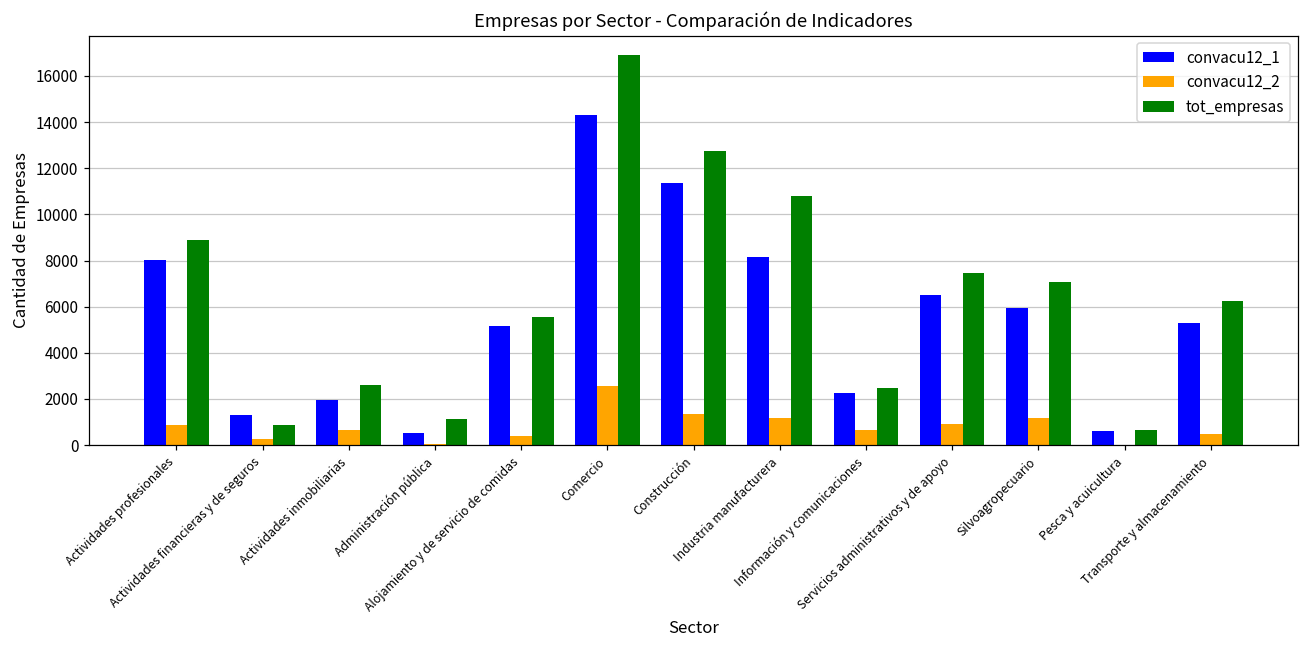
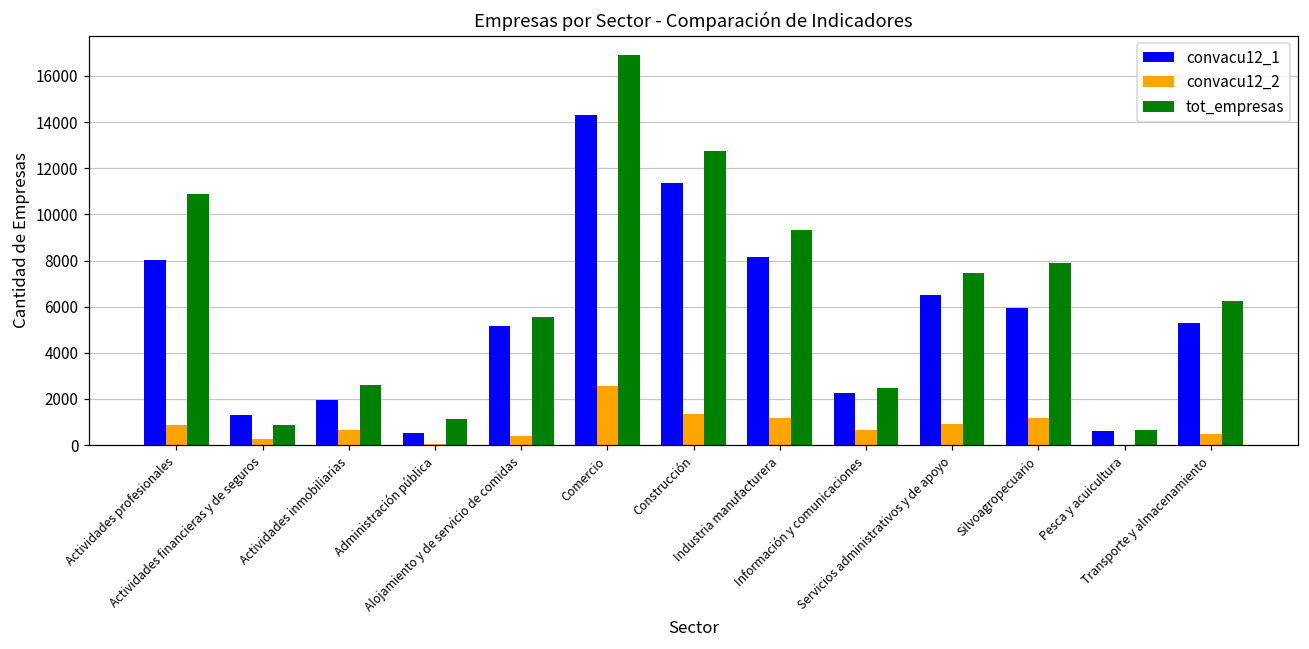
  {
    "convacu12_1": {
      "Actividades profesionales": 8000,
      "Actividades financieras y de seguros": 1300,
      "Actividades inmobiliarias": 1900,
      "Administración pública": 500,
      "Alojamiento y de servicio de comidas": 5200,
      "Comercio": 14300,
      "Construcción": 11400,
      "Industria manufacturera": 8200,
      "Información y comunicaciones": 2200,
      "Servicios administrativos y de apoyo": 6500,
      "Silvoagropecuario": 5900,
      "Pesca y acuicultura": 600,
      "Transporte y almacenamiento": 5300
    },
    "convacu12_2": {
      "Actividades profesionales": 900,
      "Actividades financieras y de seguros": 200,
      "Actividades inmobiliarias": 600,
      "Alojamiento y de servicio de comidas": 400,
      "Comercio": 2600,
      "Construcción": 1400,
      "Industria manufacturera": 1200,
      "Información y comunicaciones": 700,
      "Servicios administrativos y de apoyo": 900,
      "Silvoagropecuario": 1200,
      "Transporte y almacenamiento": 500
    },
    "tot_empresas": {
-     "Actividades profesionales": 8900,
+     "Actividades profesionales": 10900,
      "Actividades financieras y de seguros": 900,
      "Actividades inmobiliarias": 2600,
      "Administración pública": 1100,
      "Alojamiento y de servicio de comidas": 5600,
      "Comercio": 16900,
      "Construcción": 12700,
-     "Industria manufacturera": 10800,
+     "Industria manufacturera": 9300,
      "Información y comunicaciones": 2500,
      "Servicios administrativos y de apoyo": 7500,
-     "Silvoagropecuario": 7100,
+     "Silvoagropecuario": 7900,
      "Pesca y acuicultura": 600,
      "Transporte y almacenamiento": 6300
    }
  }
